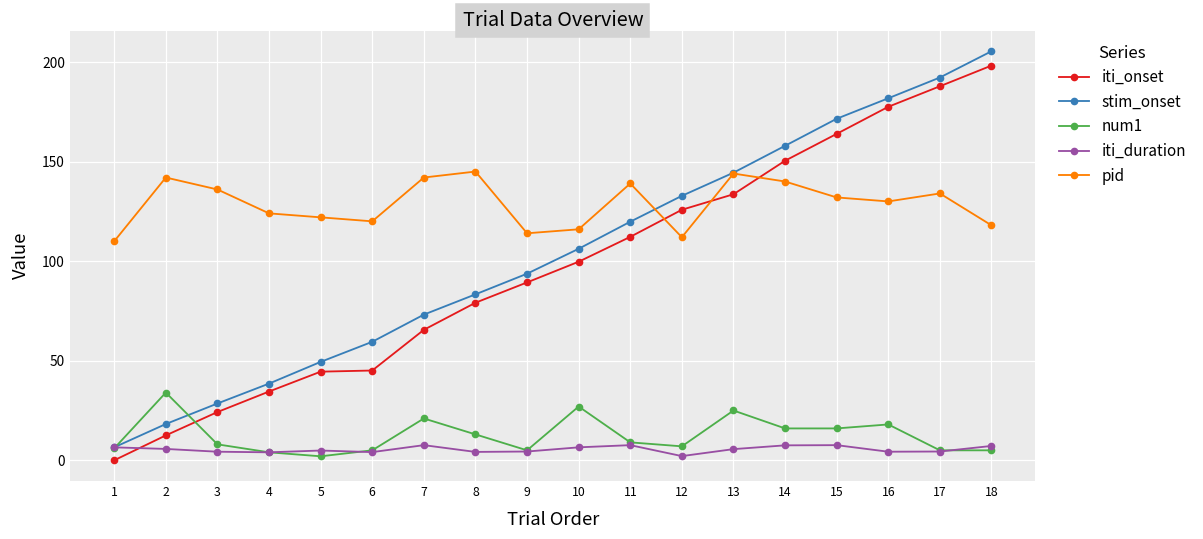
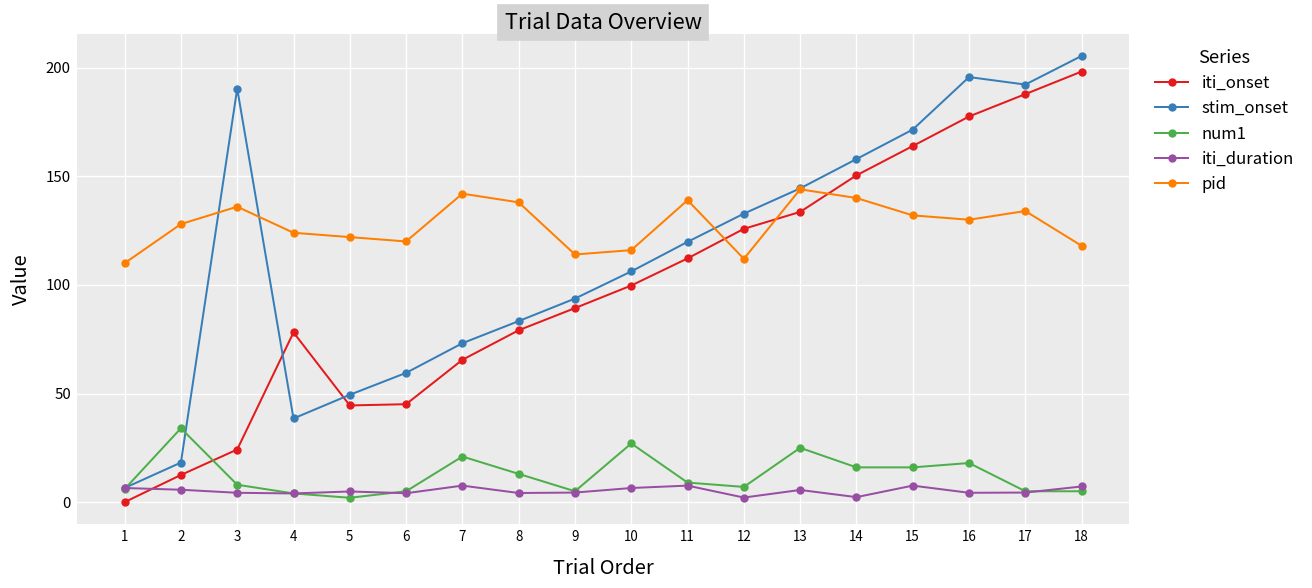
  {
    "iti_onset": {
      "1": 0,
      "2": 13,
      "3": 24,
-     "4": 35,
+     "4": 78,
      "5": 45,
      "6": 45,
      "7": 66,
      "8": 79,
      "9": 89,
      "10": 100,
      "11": 112,
      "12": 126,
      "13": 134,
      "14": 150,
      "15": 164,
      "16": 178,
      "17": 188,
      "18": 198
    },
    "stim_onset": {
      "2": 18,
-     "3": 29,
+     "3": 190,
      "4": 39,
      "5": 49,
      "6": 60,
      "7": 73,
      "8": 83,
      "9": 94,
      "10": 106,
      "11": 120,
      "12": 133,
      "14": 158,
      "15": 172,
-     "16": 182,
+     "16": 196,
      "17": 192,
      "18": 205
    },
    "num1": {
      "2": 34,
      "3": 8,
      "5": 2,
      "7": 21,
      "8": 13,
      "10": 27,
      "11": 9,
      "12": 7,
      "13": 25,
      "14": 16,
      "15": 16,
      "16": 18,
      "18": 5
    },
    "iti_duration": {
      "2": 6,
      "3": 4,
      "5": 5,
      "7": 8,
      "8": 4,
      "10": 7,
      "11": 8,
      "12": 2,
      "13": 6,
-     "14": 8,
+     "14": 2,
      "15": 8,
      "16": 4,
      "18": 7
    },
    "pid": {
      "1": 110,
-     "2": 142,
+     "2": 128,
      "3": 136,
      "4": 124,
      "5": 122,
      "6": 120,
      "7": 142,
-     "8": 145,
+     "8": 138,
      "9": 114,
      "10": 116,
      "11": 139,
      "12": 112,
      "14": 140,
      "15": 132,
      "16": 130,
      "17": 134,
      "18": 118
    }
  }
